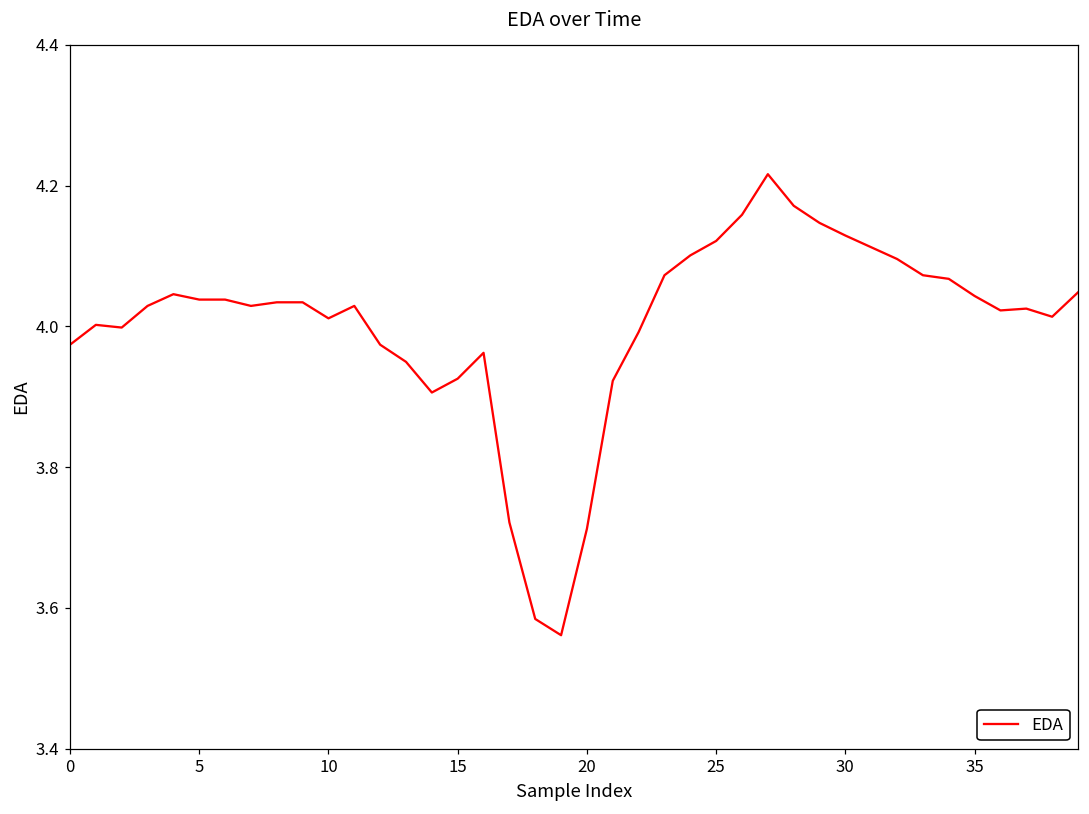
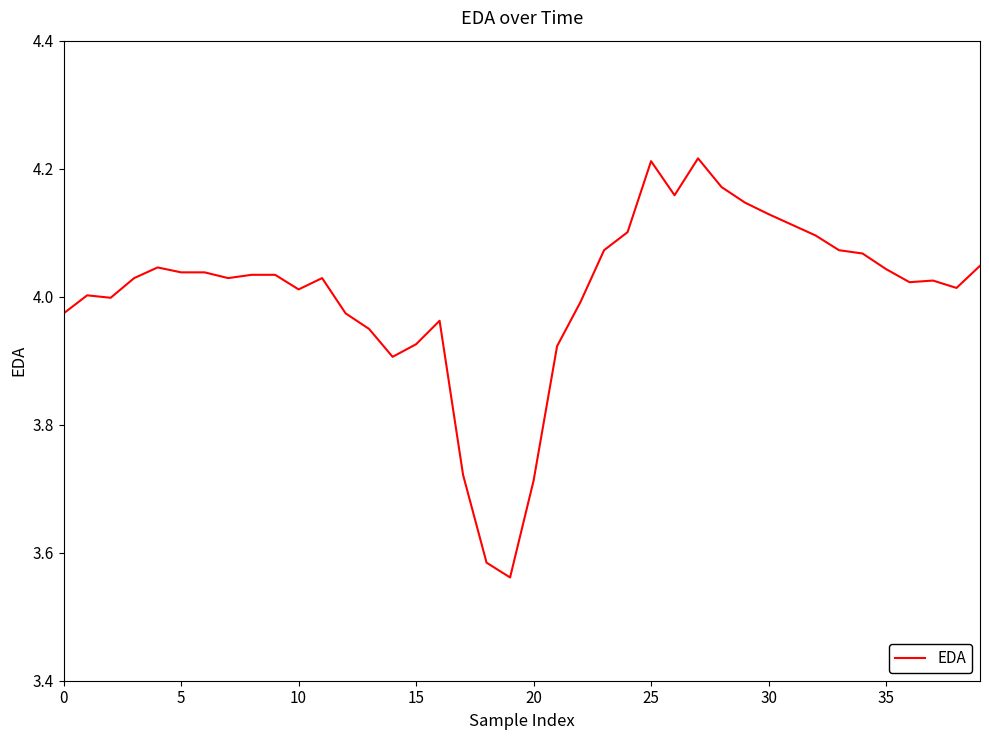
  {
    "0": 3.97,
    "5": 4.04,
    "10": 4.01,
    "15": 3.93,
    "20": 3.71,
-   "25": 4.12,
+   "25": 4.21,
    "30": 4.13,
    "35": 4.04
  }
